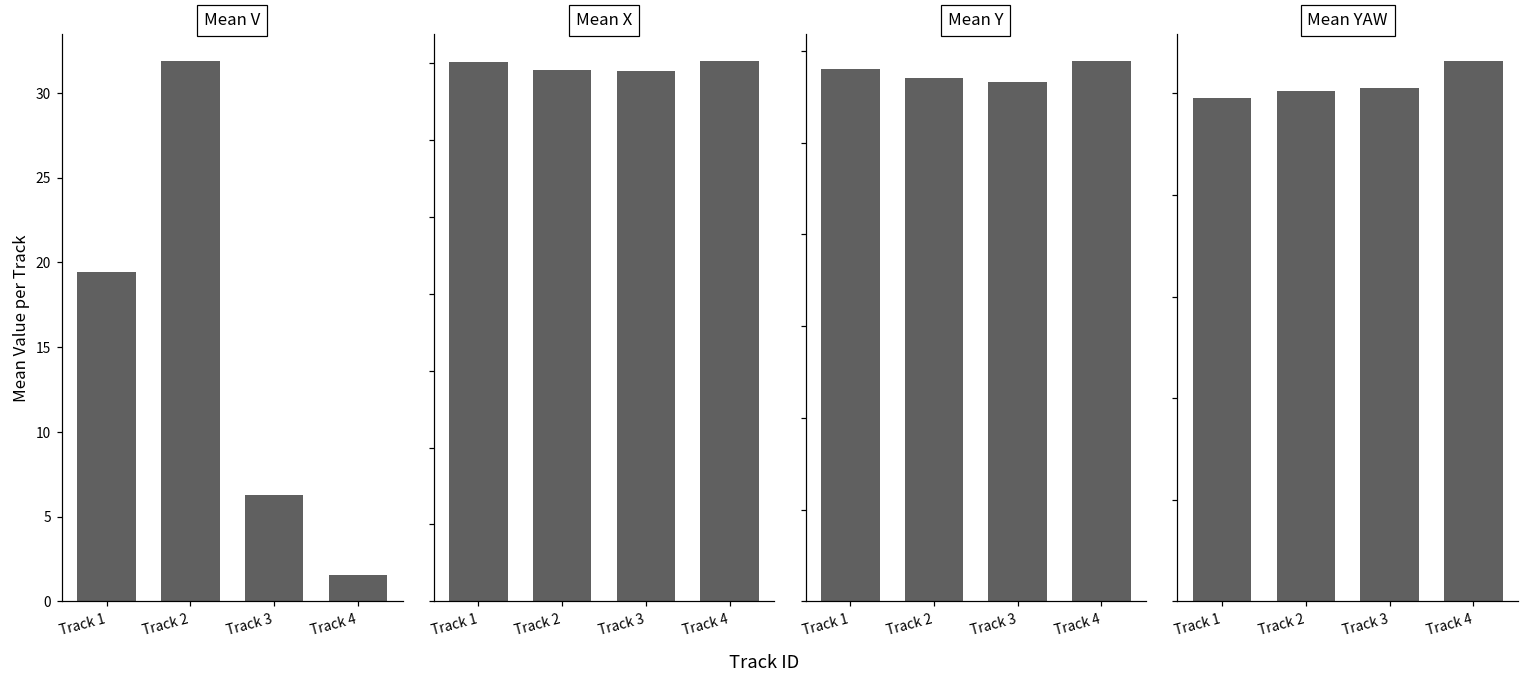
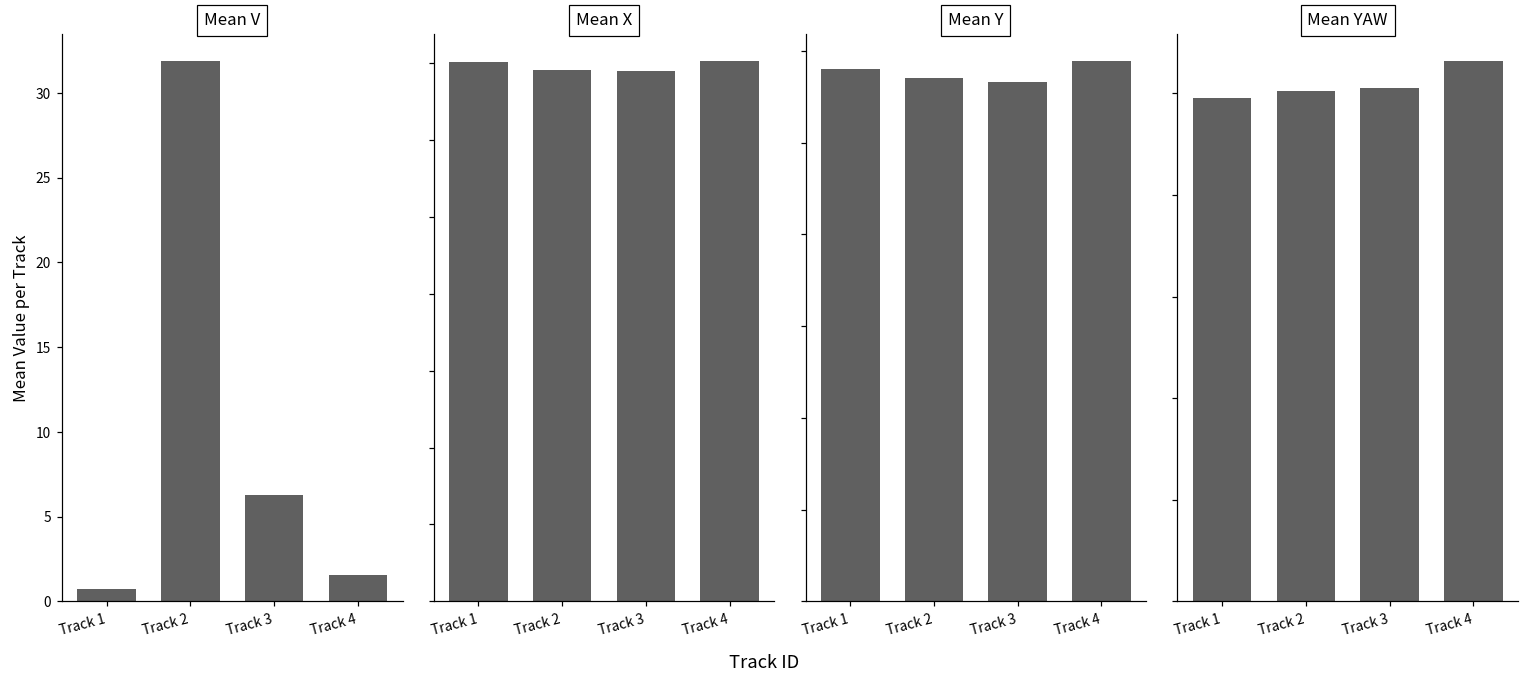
  {
    "Mean V": {
-     "Track 1": 19.4,
+     "Track 1": 0.7,
      "Track 2": 31.9,
      "Track 3": 6.3,
      "Track 4": 1.6
    }
  }
